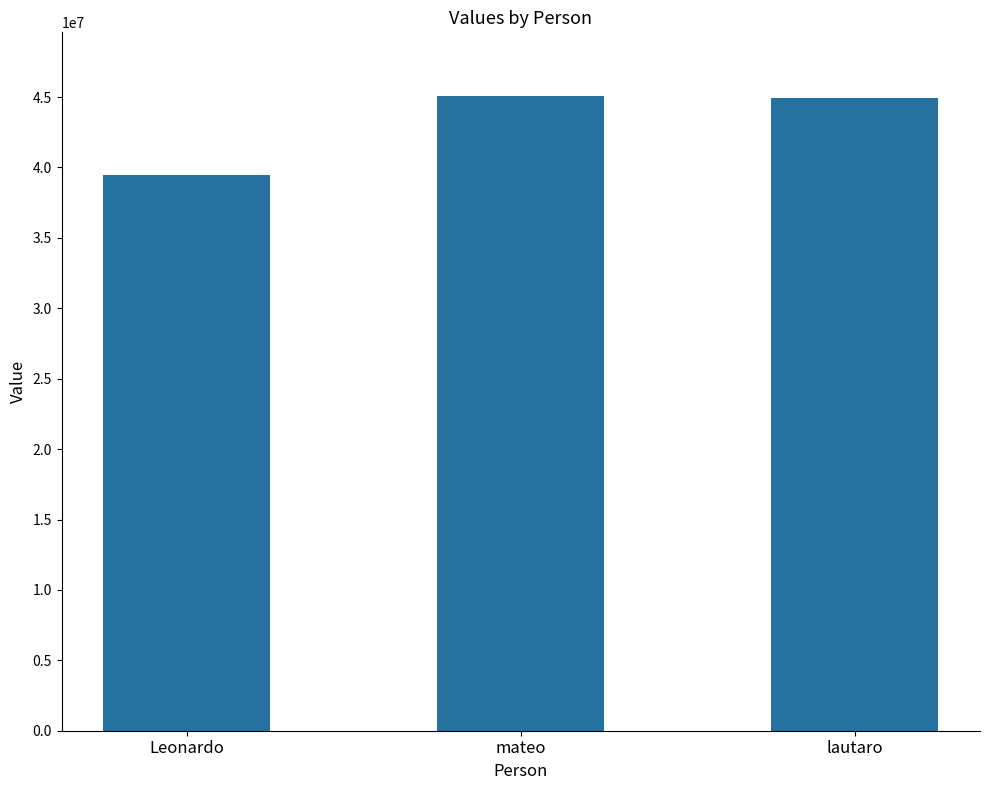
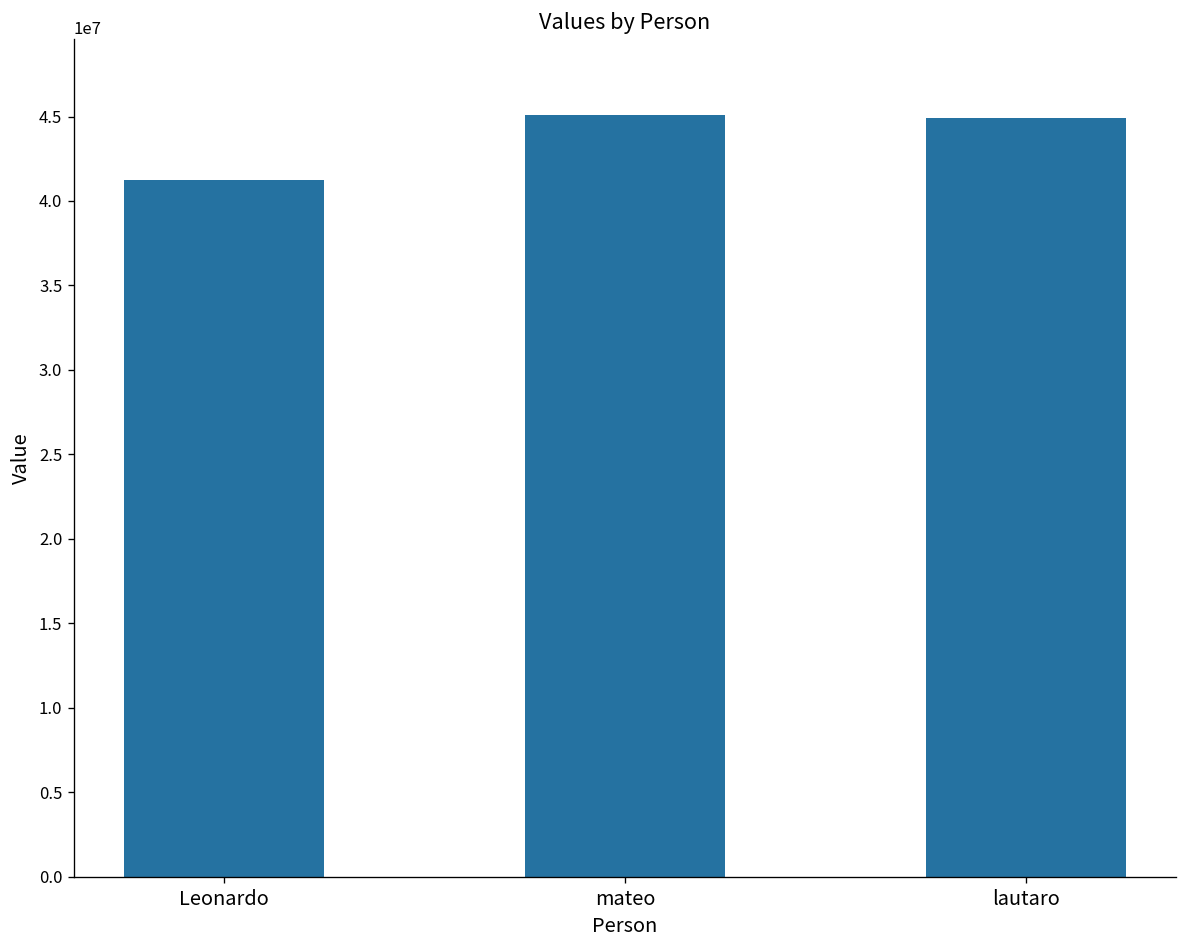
  {
-   "Leonardo": 39500000,
+   "Leonardo": 41200000,
    "mateo": 45100000,
    "lautaro": 44900000
  }
